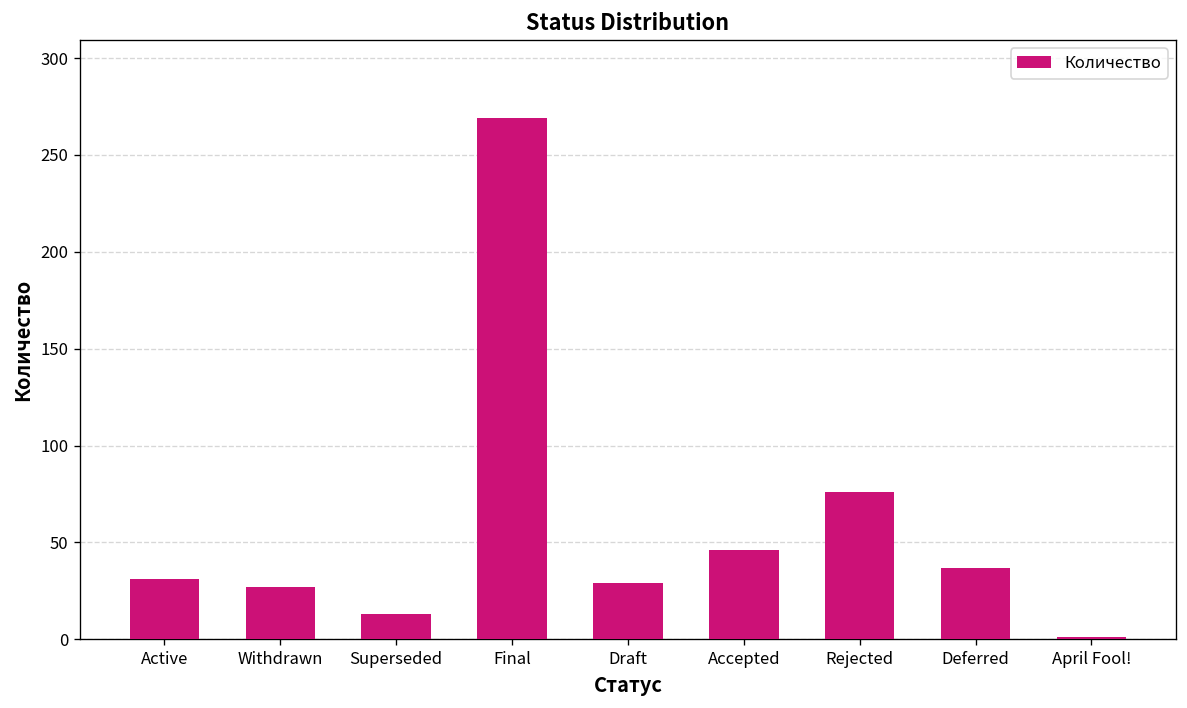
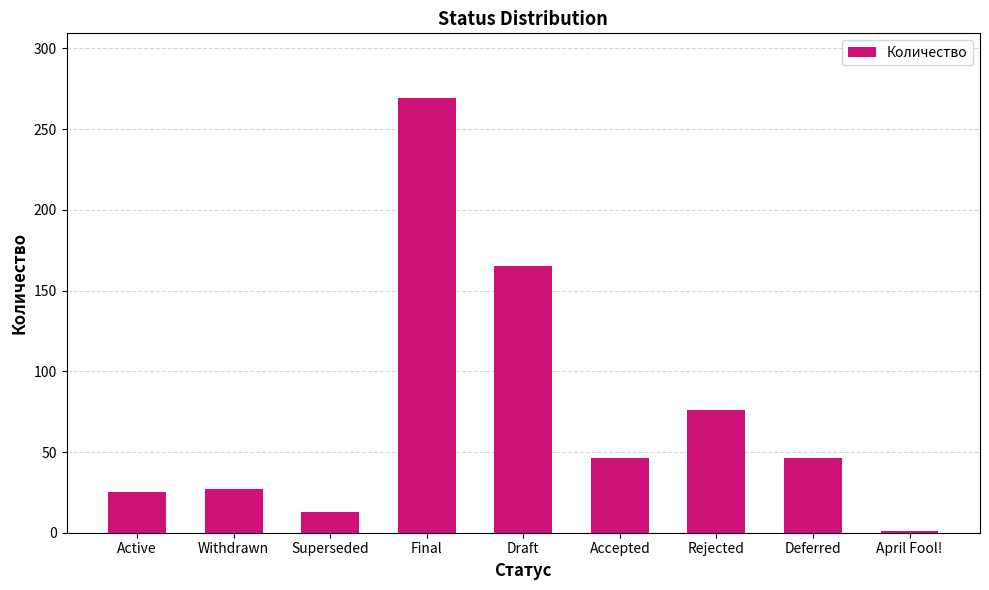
  {
-   "Active": 31,
+   "Active": 25,
    "Withdrawn": 27,
    "Superseded": 13,
    "Final": 269,
-   "Draft": 29,
+   "Draft": 165,
    "Accepted": 46,
    "Rejected": 76,
-   "Deferred": 37
+   "Deferred": 46
  }
